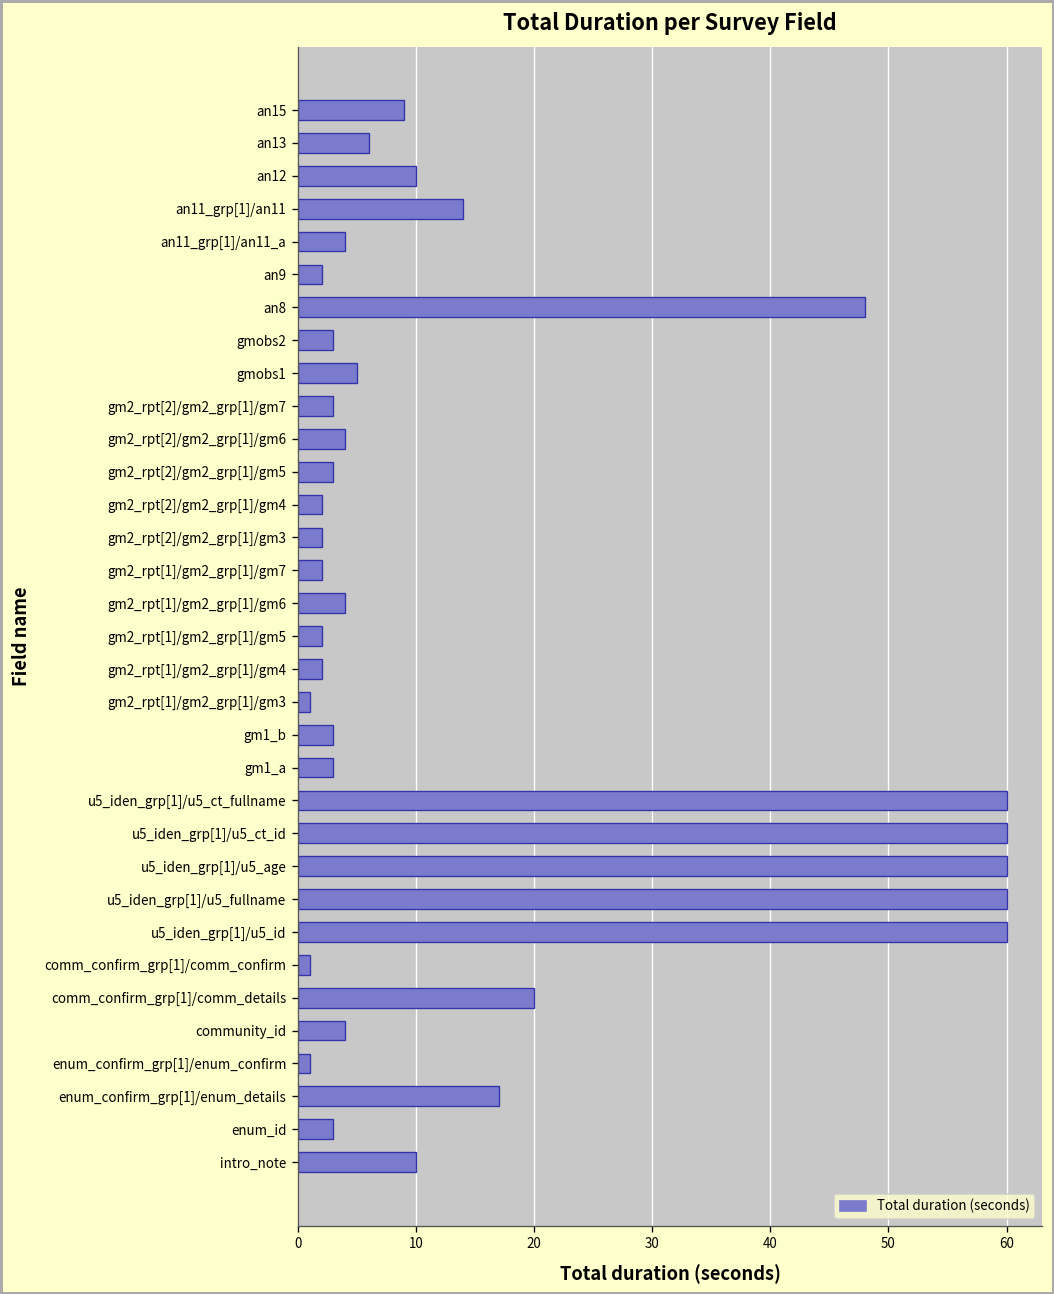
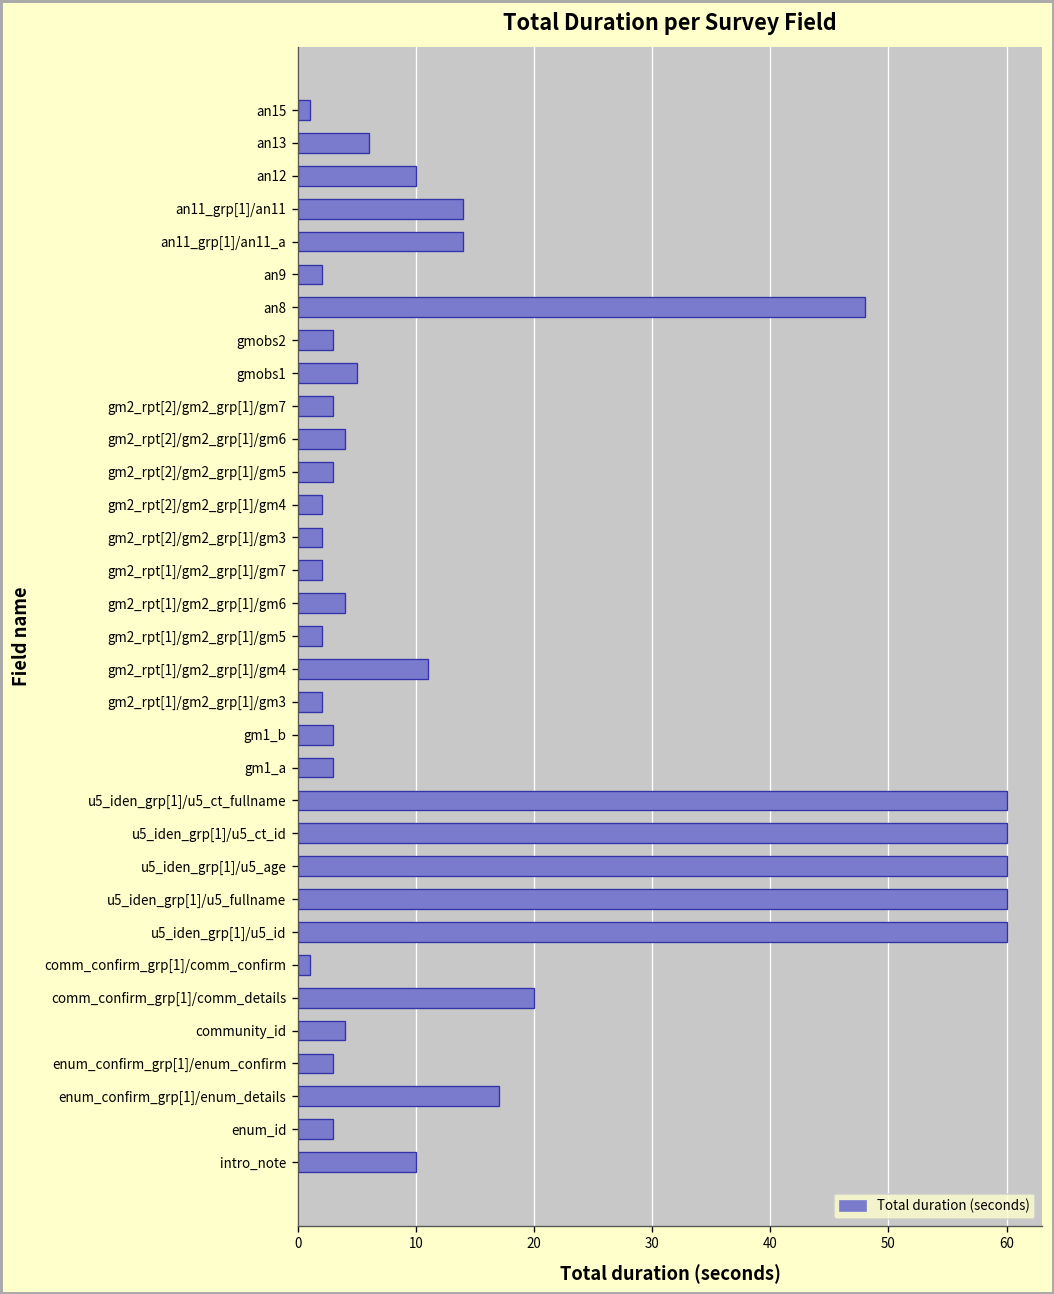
  {
-   "an15": 9,
+   "an15": 1,
    "an13": 6,
    "an12": 10,
    "an11_grp[1]/an11": 14,
-   "an11_grp[1]/an11_a": 4,
+   "an11_grp[1]/an11_a": 14,
    "an9": 2,
    "an8": 48,
    "gmobs2": 3,
    "gmobs1": 5,
    "gm2_rpt[2]/gm2_grp[1]/gm7": 3,
    "gm2_rpt[2]/gm2_grp[1]/gm6": 4,
    "gm2_rpt[2]/gm2_grp[1]/gm5": 3,
    "gm2_rpt[2]/gm2_grp[1]/gm4": 2,
    "gm2_rpt[2]/gm2_grp[1]/gm3": 2,
    "gm2_rpt[1]/gm2_grp[1]/gm7": 2,
    "gm2_rpt[1]/gm2_grp[1]/gm6": 4,
    "gm2_rpt[1]/gm2_grp[1]/gm5": 2,
-   "gm2_rpt[1]/gm2_grp[1]/gm4": 2,
-   "gm2_rpt[1]/gm2_grp[1]/gm3": 1,
+   "gm2_rpt[1]/gm2_grp[1]/gm4": 11,
+   "gm2_rpt[1]/gm2_grp[1]/gm3": 2,
    "gm1_b": 3,
    "gm1_a": 3,
    "u5_iden_grp[1]/u5_ct_fullname": 60,
    "u5_iden_grp[1]/u5_ct_id": 60,
    "u5_iden_grp[1]/u5_age": 60,
    "u5_iden_grp[1]/u5_fullname": 60,
    "u5_iden_grp[1]/u5_id": 60,
    "comm_confirm_grp[1]/comm_confirm": 1,
    "comm_confirm_grp[1]/comm_details": 20,
    "community_id": 4,
-   "enum_confirm_grp[1]/enum_confirm": 1,
+   "enum_confirm_grp[1]/enum_confirm": 3,
    "enum_confirm_grp[1]/enum_details": 17,
    "enum_id": 3,
    "intro_note": 10
  }
